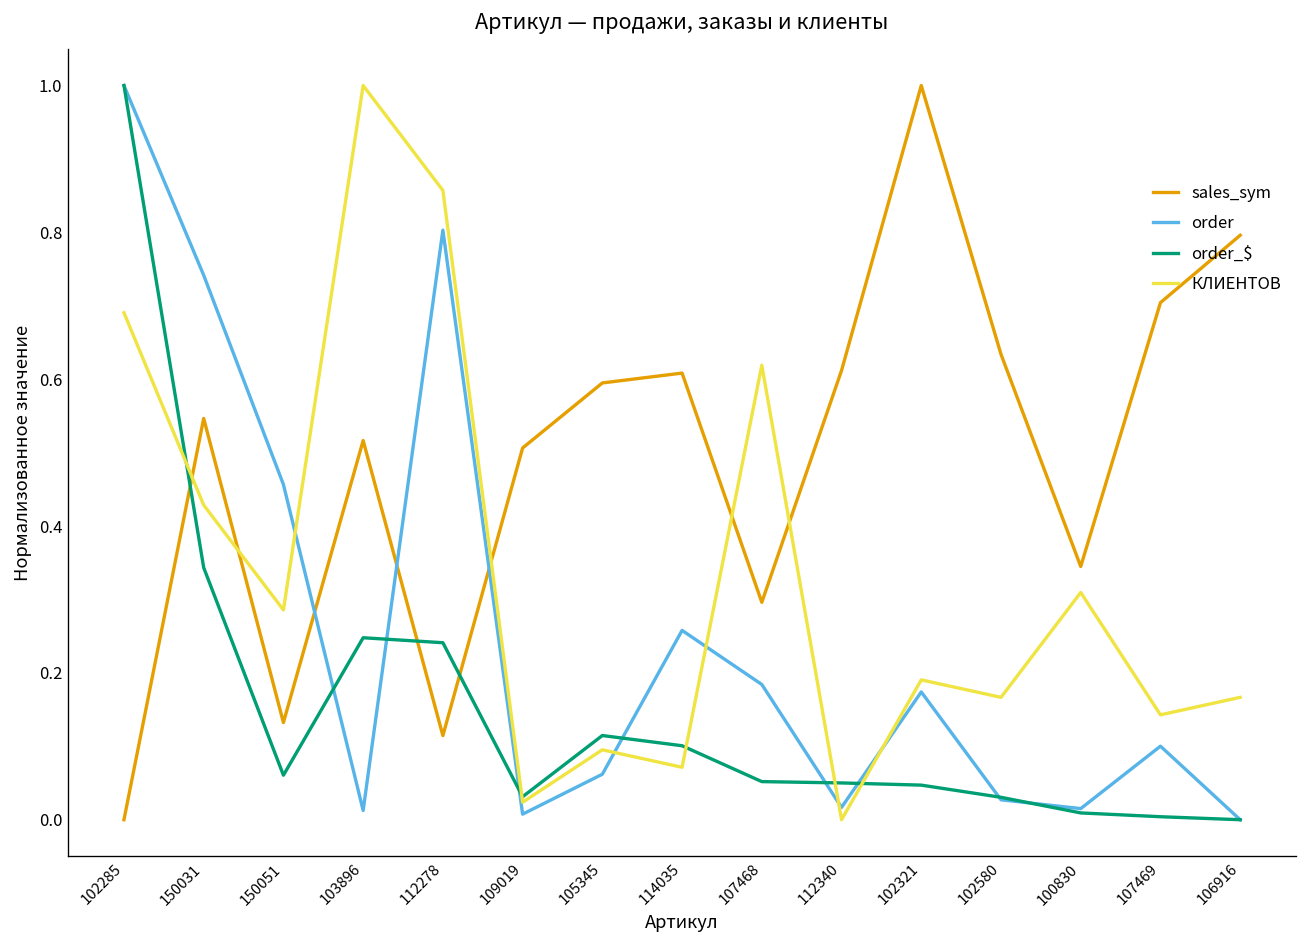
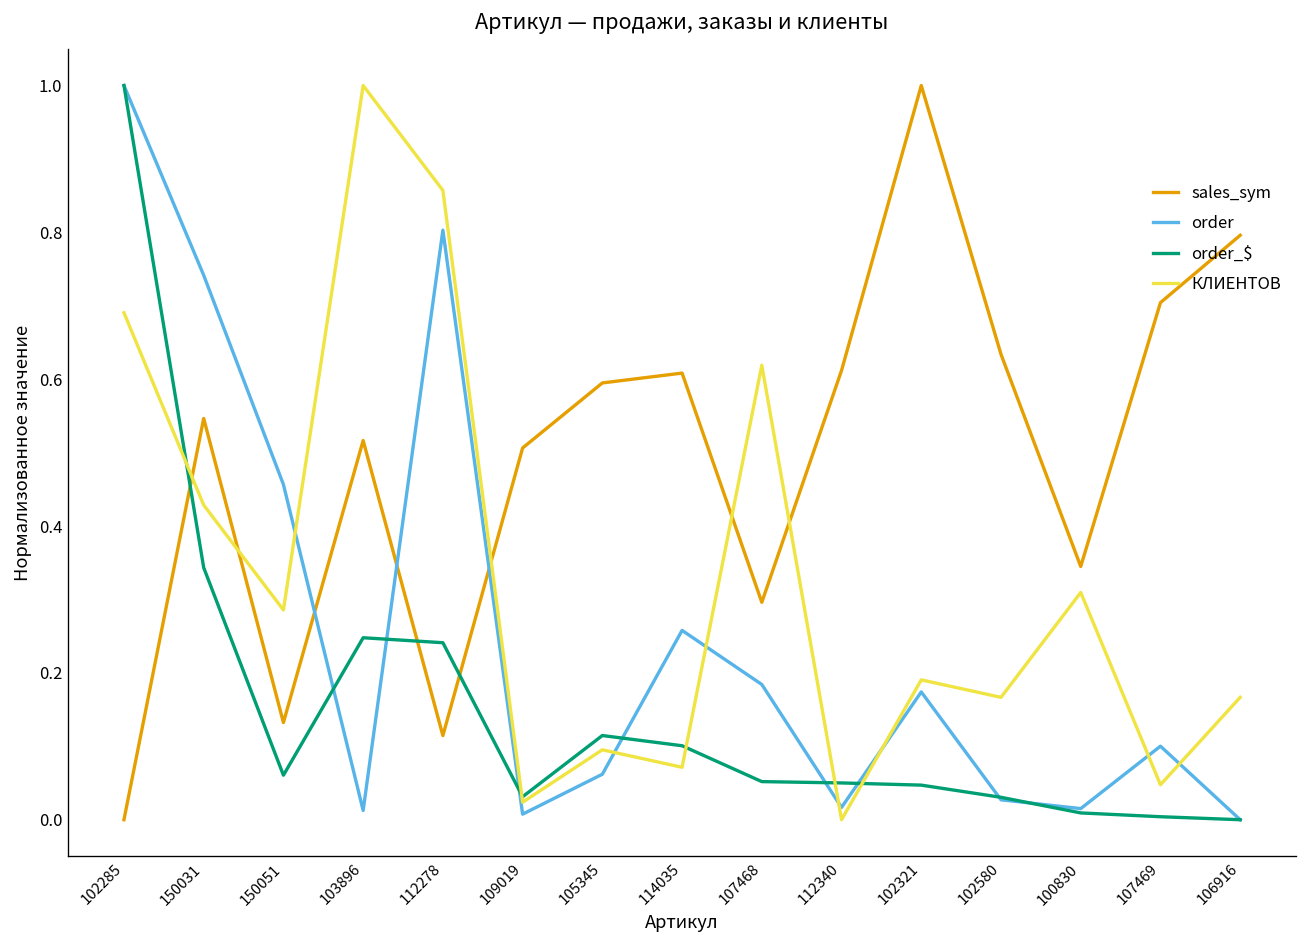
  {
    "sales_sym": {
      "102285": 0.00,
      "150031": 0.55,
      "150051": 0.13,
      "103896": 0.52,
      "112278": 0.11,
      "109019": 0.51,
      "105345": 0.59,
      "114035": 0.61,
      "107468": 0.30,
      "112340": 0.61,
      "102321": 1.00,
      "102580": 0.63,
      "100830": 0.34,
      "107469": 0.70,
      "106916": 0.80
    },
    "order": {
      "150031": 0.74,
      "150051": 0.46,
      "103896": 0.01,
      "112278": 0.80,
      "109019": 0.01,
      "105345": 0.06,
      "114035": 0.26,
      "107468": 0.18,
      "112340": 0.02,
      "102321": 0.17,
      "100830": 0.02,
      "107469": 0.10
    },
    "order_$": {
      "150031": 0.34,
      "150051": 0.06,
      "103896": 0.25,
      "112278": 0.24,
      "109019": 0.03,
      "105345": 0.11,
      "114035": 0.10,
      "107468": 0.05,
      "112340": 0.05,
      "102321": 0.05,
      "100830": 0.01,
      "107469": 0.00
    },
    "КЛИЕНТОВ": {
      "102285": 0.69,
      "150031": 0.43,
      "150051": 0.29,
      "103896": 1.00,
      "112278": 0.86,
      "109019": 0.02,
      "105345": 0.10,
      "114035": 0.07,
      "107468": 0.62,
      "112340": 0.00,
      "102321": 0.19,
      "102580": 0.17,
      "100830": 0.31,
-     "107469": 0.14,
+     "107469": 0.05,
      "106916": 0.17
    }
  }
